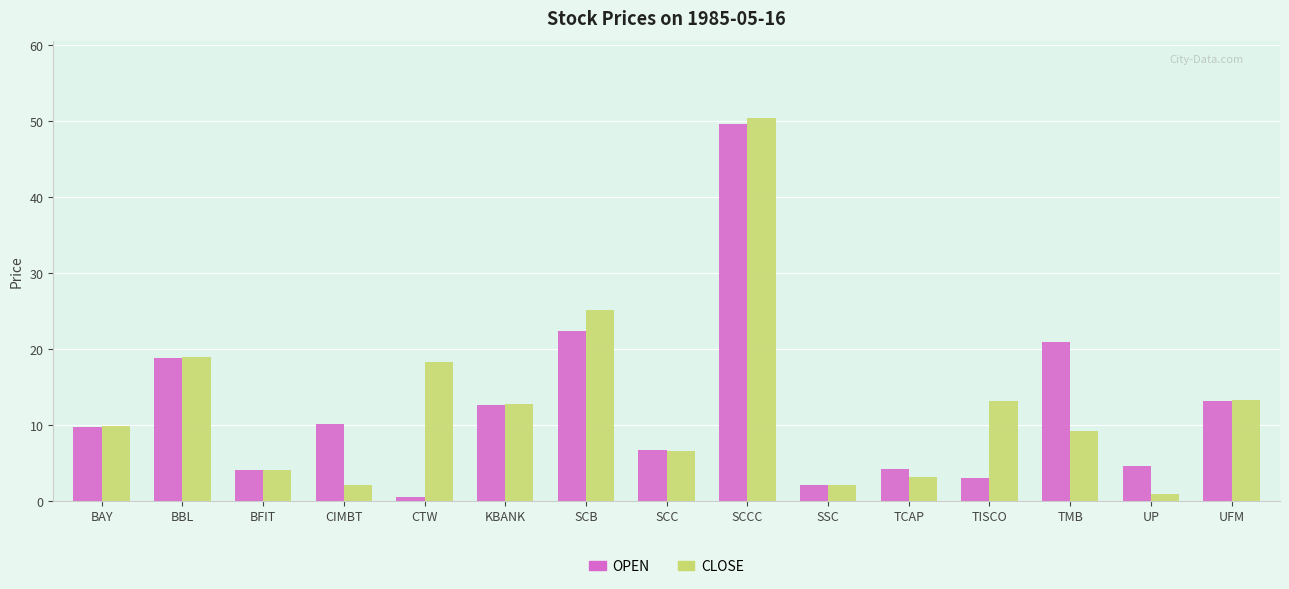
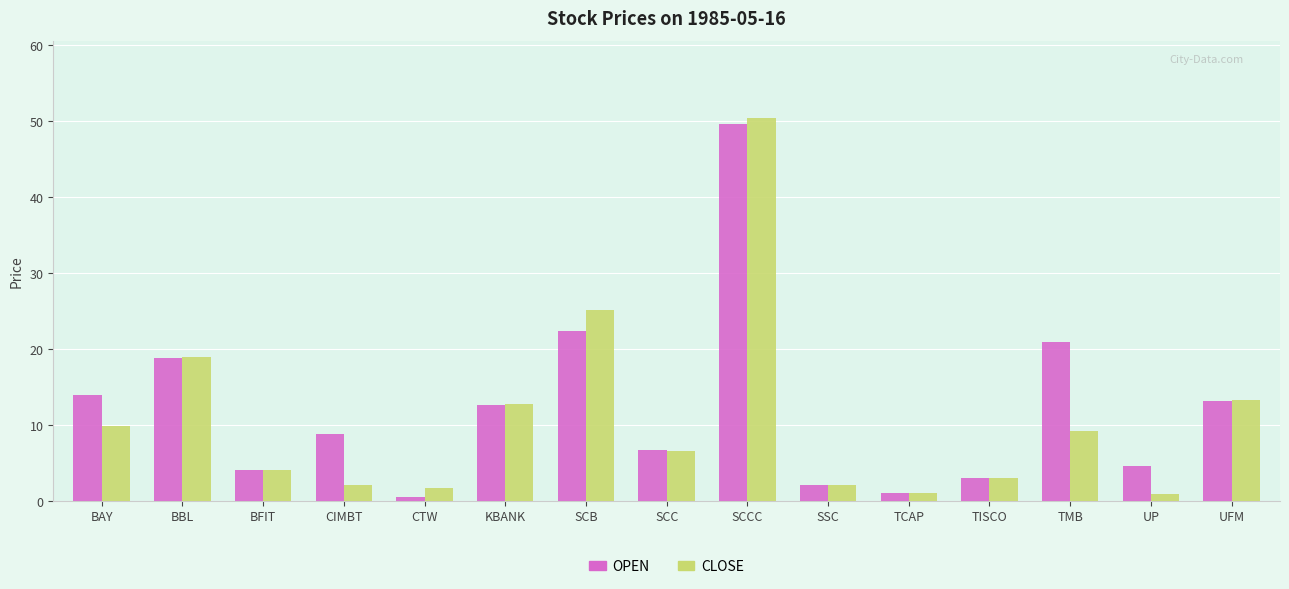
  {
    "OPEN": {
-     "BAY": 10,
+     "BAY": 14,
      "BBL": 19,
      "BFIT": 4,
-     "CIMBT": 10,
+     "CIMBT": 9,
      "CTW": 1,
      "KBANK": 13,
      "SCB": 22,
      "SCC": 7,
      "SCCC": 50,
      "SSC": 2,
-     "TCAP": 4,
+     "TCAP": 1,
      "TISCO": 3,
      "TMB": 21,
      "UP": 5,
      "UFM": 13
    },
    "CLOSE": {
      "BAY": 10,
      "BBL": 19,
      "BFIT": 4,
      "CIMBT": 2,
-     "CTW": 18,
+     "CTW": 2,
      "KBANK": 13,
      "SCB": 25,
      "SCC": 7,
      "SCCC": 50,
      "SSC": 2,
-     "TCAP": 3,
-     "TISCO": 13,
+     "TCAP": 1,
+     "TISCO": 3,
      "TMB": 9,
      "UP": 1,
      "UFM": 13
    }
  }
